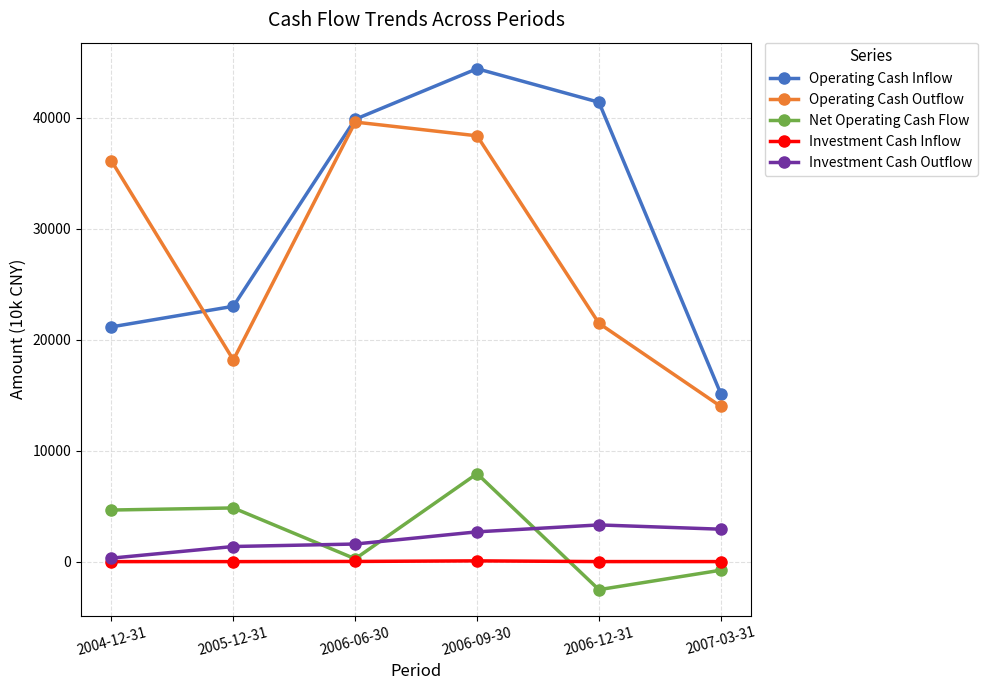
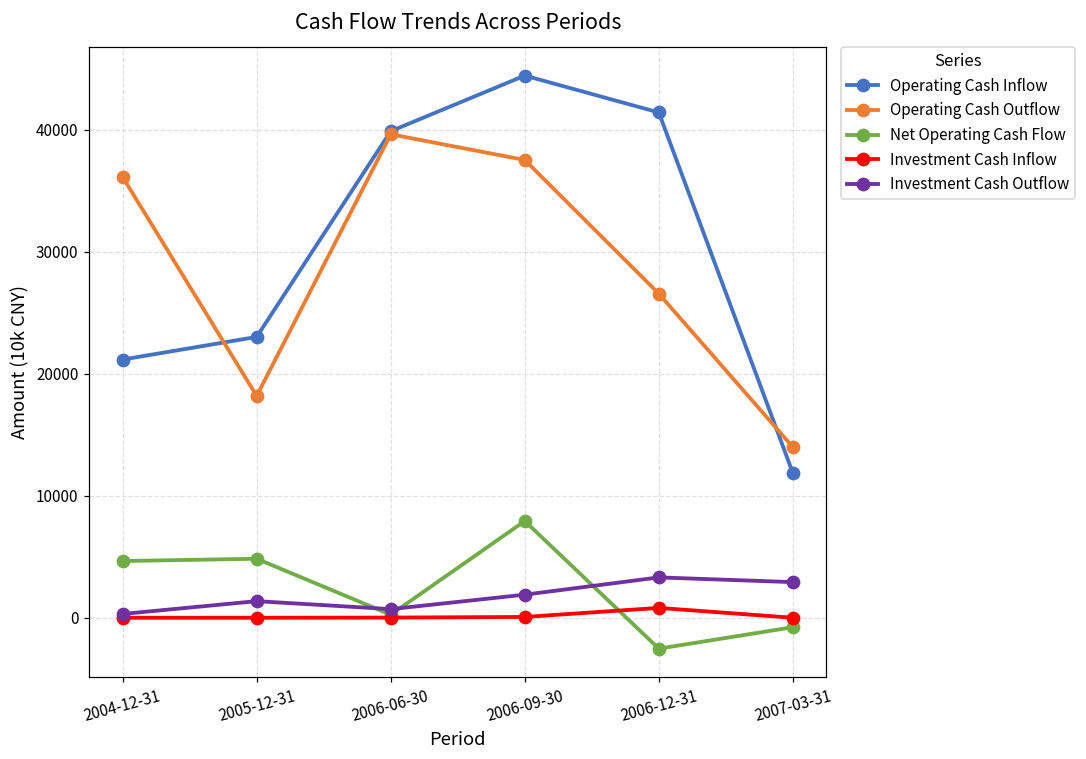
  {
    "Operating Cash Inflow": {
      "2004-12-31": 21200,
      "2005-12-31": 23000,
      "2006-06-30": 39900,
      "2006-09-30": 44400,
      "2006-12-31": 41400,
-     "2007-03-31": 15100
+     "2007-03-31": 11900
    },
    "Operating Cash Outflow": {
      "2004-12-31": 36100,
      "2005-12-31": 18200,
      "2006-06-30": 39600,
-     "2006-09-30": 38400,
-     "2006-12-31": 21500,
+     "2006-09-30": 37500,
+     "2006-12-31": 26600,
      "2007-03-31": 14000
    },
    "Net Operating Cash Flow": {
      "2004-12-31": 4600,
      "2005-12-31": 4800,
      "2006-06-30": 300,
      "2006-09-30": 7900,
      "2006-12-31": -2500,
      "2007-03-31": -800
    },
    "Investment Cash Inflow": {
      "2004-12-31": 0,
      "2005-12-31": 0,
      "2006-06-30": 0,
      "2006-09-30": 100,
-     "2006-12-31": 0,
+     "2006-12-31": 800,
      "2007-03-31": 0
    },
    "Investment Cash Outflow": {
      "2004-12-31": 300,
      "2005-12-31": 1400,
-     "2006-06-30": 1600,
-     "2006-09-30": 2700,
+     "2006-06-30": 700,
+     "2006-09-30": 1900,
      "2006-12-31": 3300,
      "2007-03-31": 2900
    }
  }
